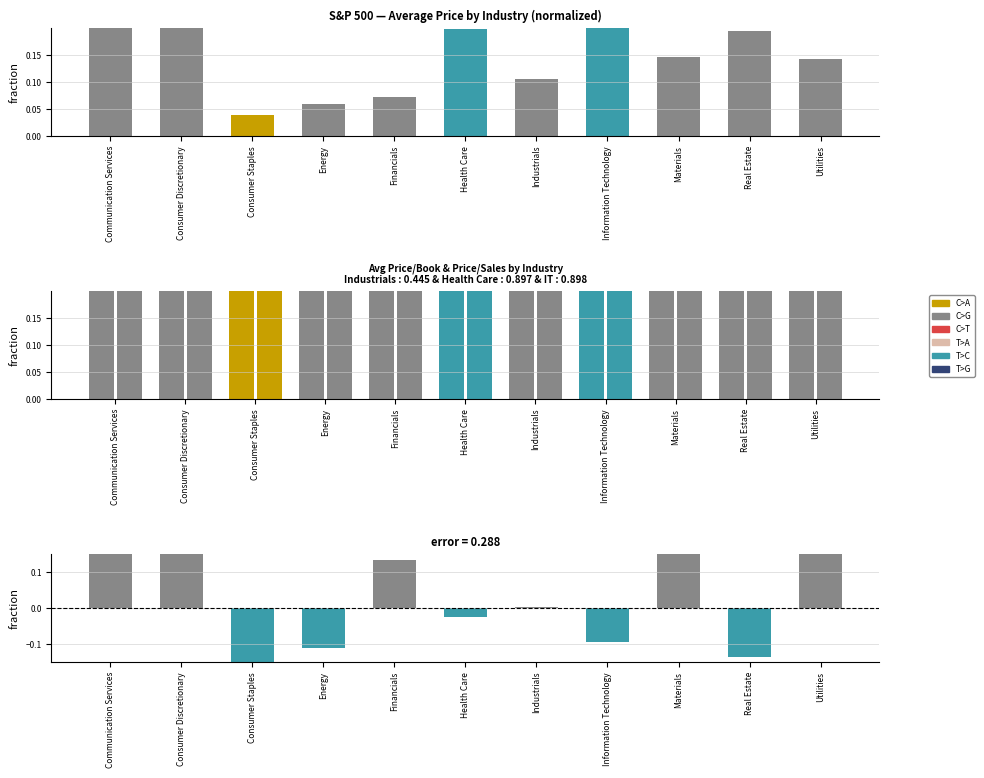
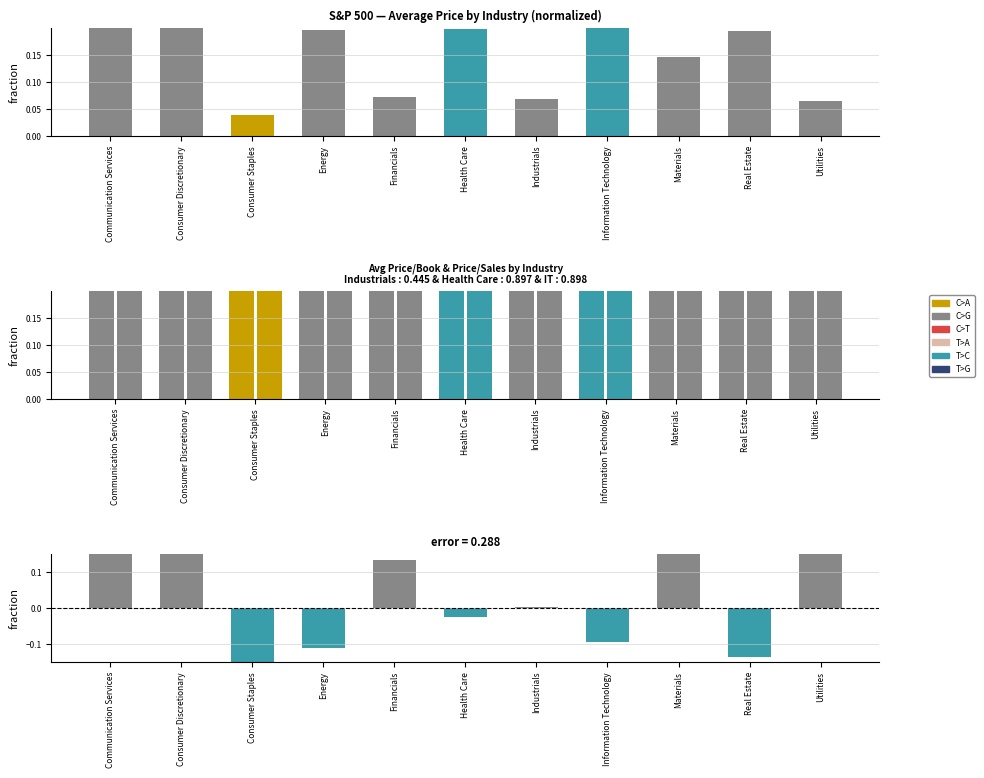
  {
    "S&P 500 — Average Price by Industry (normalized)": {
      "Consumer Staples": 0.04,
-     "Energy": 0.06,
+     "Energy": 0.20,
      "Financials": 0.07,
      "Health Care": 0.20,
-     "Industrials": 0.11,
+     "Industrials": 0.07,
      "Materials": 0.15,
      "Real Estate": 0.19,
-     "Utilities": 0.14
+     "Utilities": 0.06
    },
    "error = 0.288": {
      "Energy": -0.11,
      "Financials": 0.13,
      "Health Care": -0.02,
      "Information Technology": -0.09,
      "Real Estate": -0.14
    }
  }
